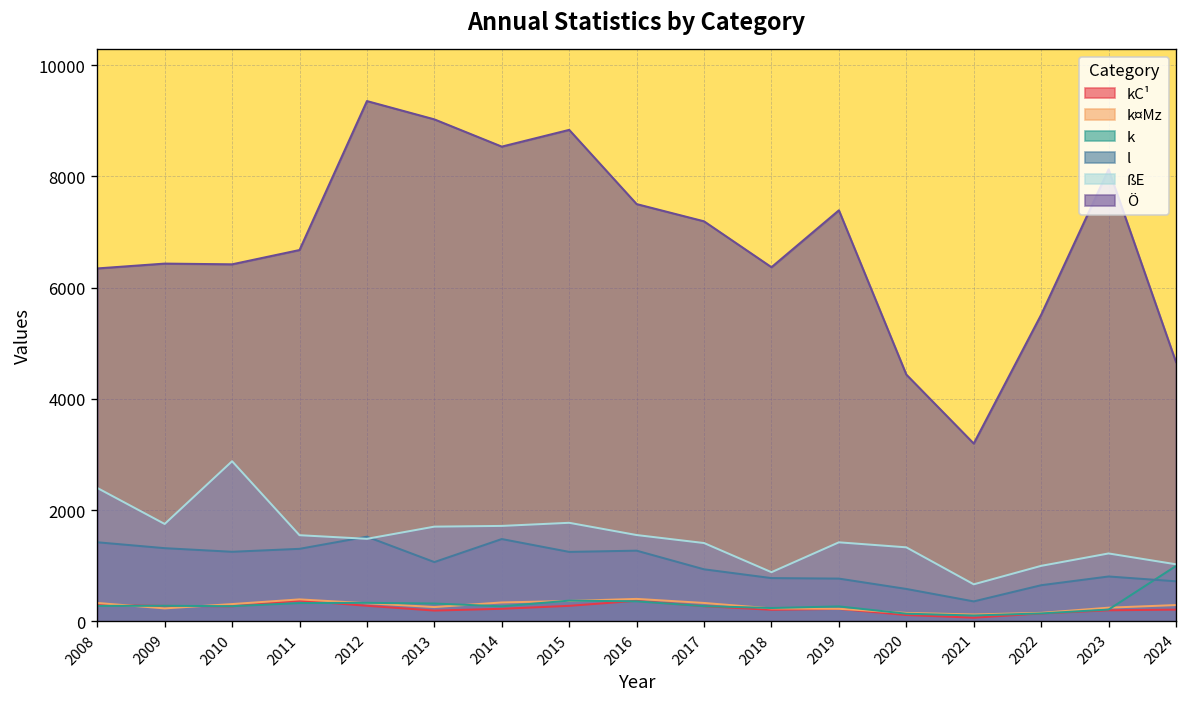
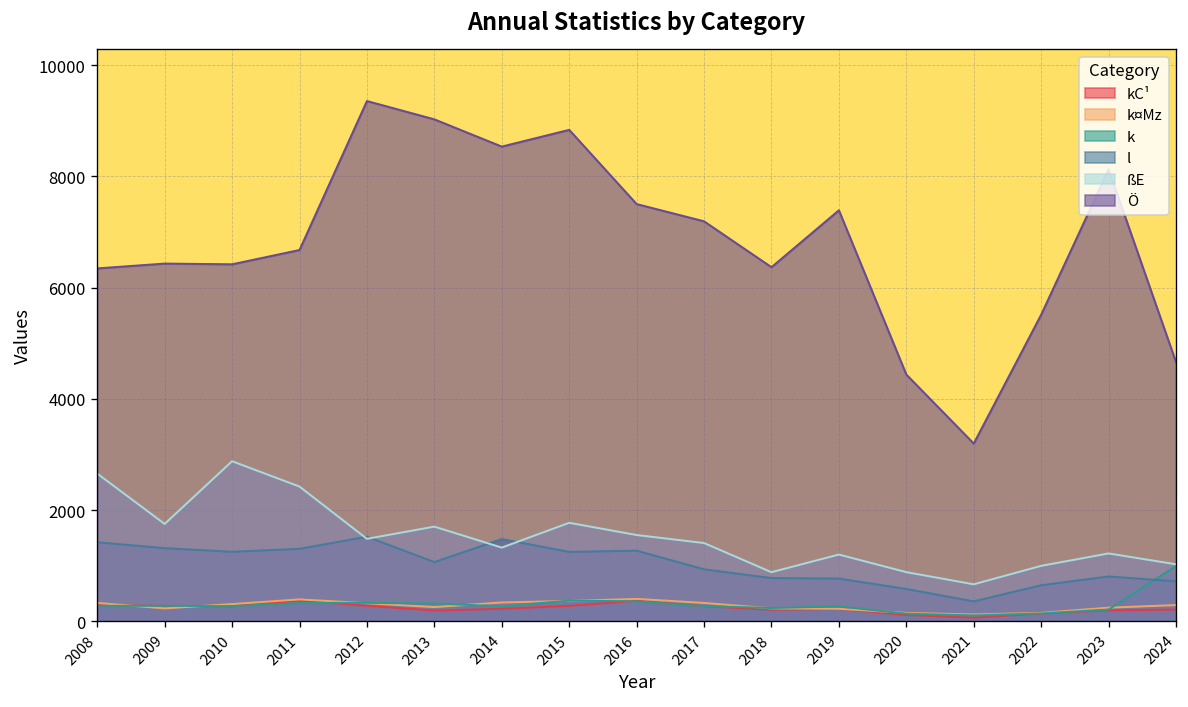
  {
    "kC¹": {
      "2013": 200,
      "2015": 300,
      "2024": 200
    },
    "k¤Mz": {
      "2013": 300,
      "2014": 300,
      "2017": 300,
      "2024": 300
    },
    "ßE": {
-     "2008": 2400,
+     "2008": 2700,
      "2009": 1800,
      "2010": 2900,
-     "2011": 1600,
+     "2011": 2400,
      "2013": 1700,
-     "2014": 1700,
+     "2014": 1300,
      "2015": 1800,
      "2016": 1600,
      "2017": 1400,
      "2018": 900,
-     "2019": 1400,
-     "2020": 1300,
+     "2019": 1200,
+     "2020": 900,
      "2021": 700,
      "2022": 1000,
      "2023": 1200
    }
  }
